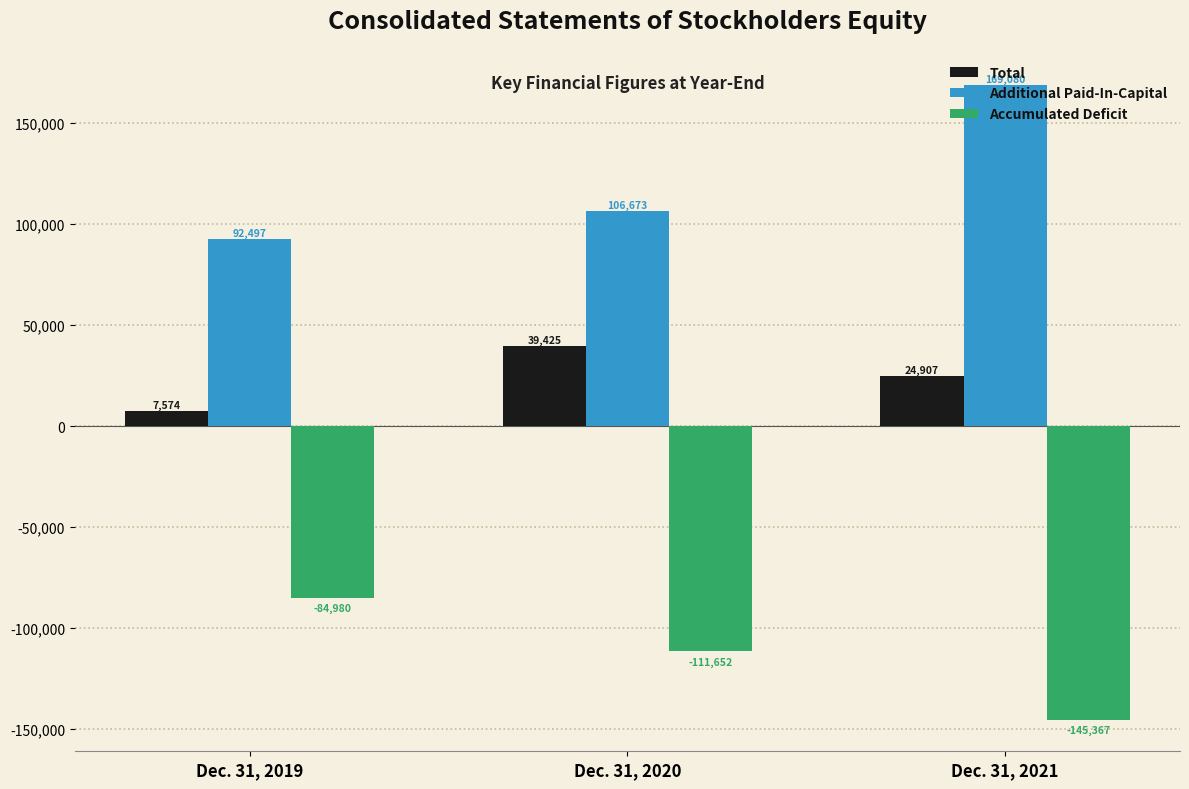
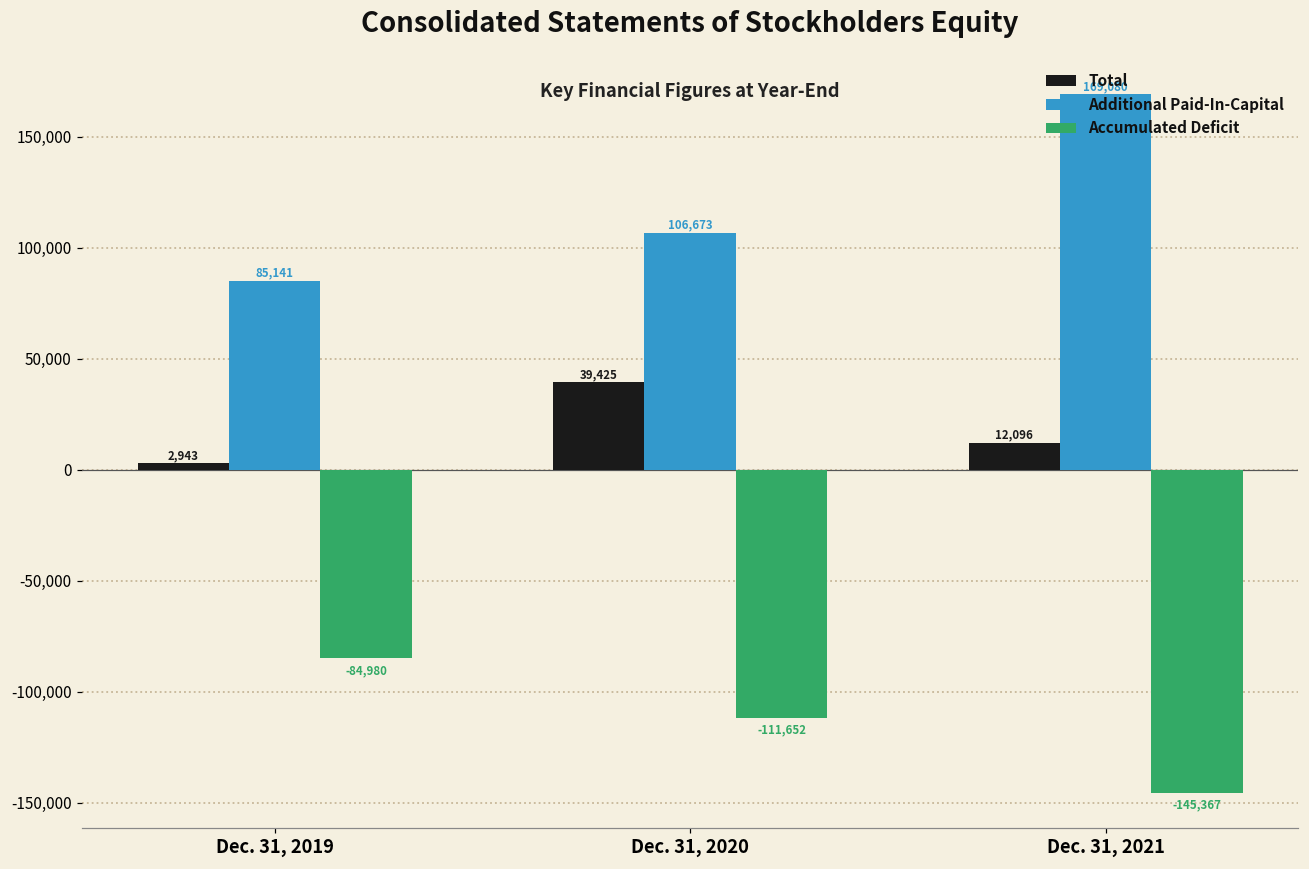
  {
    "Total": {
-     "Dec. 31, 2019": "7,574",
+     "Dec. 31, 2019": "2,943",
      "Dec. 31, 2020": "39,425",
-     "Dec. 31, 2021": "24,907"
+     "Dec. 31, 2021": "12,096"
    },
    "Additional Paid-In-Capital": {
-     "Dec. 31, 2019": "92,497",
+     "Dec. 31, 2019": "85,141",
      "Dec. 31, 2020": "106,673",
      "Dec. 31, 2021": "169,080"
    },
    "Accumulated Deficit": {
      "Dec. 31, 2019": "-84,980",
      "Dec. 31, 2020": "-111,652",
      "Dec. 31, 2021": "-145,367"
    }
  }
